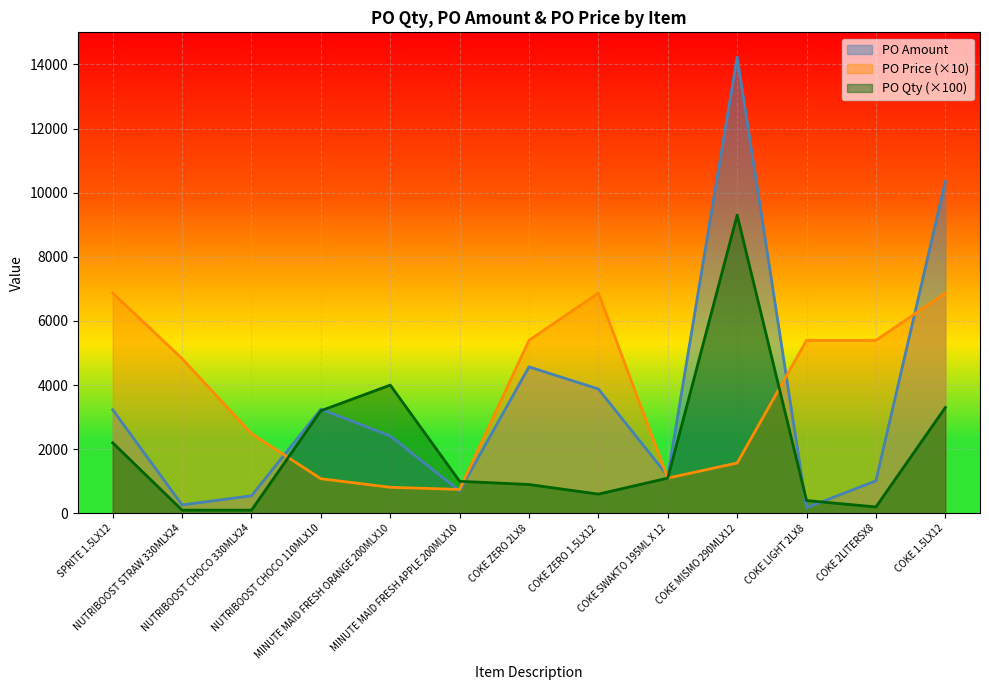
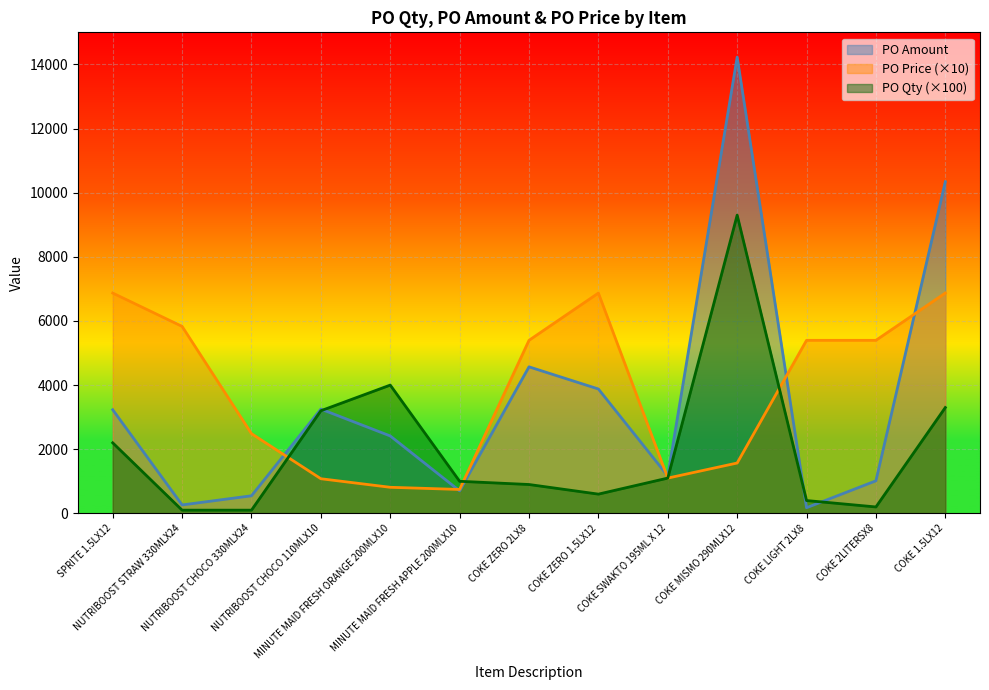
  {
    "PO Amount": {
      "SPRITE 1.5LX12": 3200,
      "NUTRIBOOST STRAW 330MLX24": 300,
      "NUTRIBOOST CHOCO 330MLX24": 500,
      "MINUTE MAID FRESH ORANGE 200MLX10": 2400,
      "COKE ZERO 2LX8": 4600,
      "COKE ZERO 1.5LX12": 3900,
      "COKE MISMO 290MLX12": 14200,
      "COKE LIGHT 2LX8": 200,
      "COKE 2LITERSX8": 1000,
      "COKE 1.5LX12": 10300
    },
    "PO Price (×10)": {
      "SPRITE 1.5LX12": 6900,
-     "NUTRIBOOST STRAW 330MLX24": 4800,
+     "NUTRIBOOST STRAW 330MLX24": 5800,
      "NUTRIBOOST CHOCO 330MLX24": 2500,
      "NUTRIBOOST CHOCO 110MLX10": 1100,
      "MINUTE MAID FRESH ORANGE 200MLX10": 800,
      "COKE ZERO 2LX8": 5400,
      "COKE ZERO 1.5LX12": 6900,
      "COKE MISMO 290MLX12": 1600,
      "COKE LIGHT 2LX8": 5400,
      "COKE 2LITERSX8": 5400,
      "COKE 1.5LX12": 6900
    },
    "PO Qty (×100)": {
      "SPRITE 1.5LX12": 2200,
      "NUTRIBOOST STRAW 330MLX24": 100,
      "NUTRIBOOST CHOCO 330MLX24": 100,
      "MINUTE MAID FRESH ORANGE 200MLX10": 4000,
      "MINUTE MAID FRESH APPLE 200MLX10": 1000,
      "COKE ZERO 2LX8": 900,
      "COKE ZERO 1.5LX12": 600,
      "COKE MISMO 290MLX12": 9300,
      "COKE LIGHT 2LX8": 400,
      "COKE 2LITERSX8": 200,
      "COKE 1.5LX12": 3300
    }
  }
